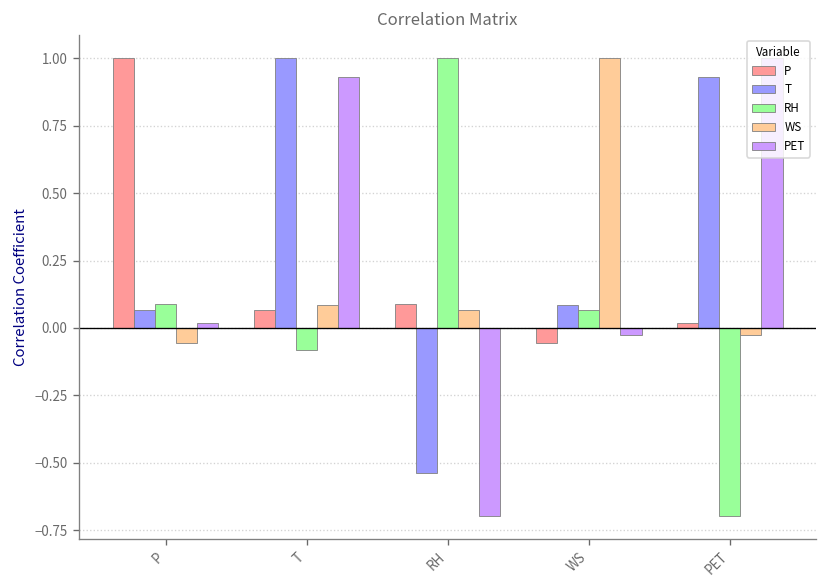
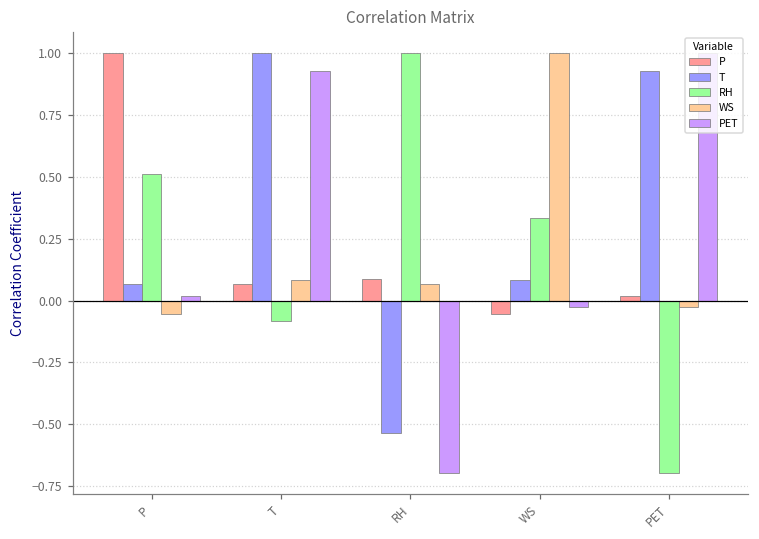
  {
    "RH": {
-     "P": 0.09,
+     "P": 0.51,
      "T": -0.08,
      "RH": 1.00,
-     "WS": 0.07,
+     "WS": 0.33,
      "PET": -0.70
    }
  }
